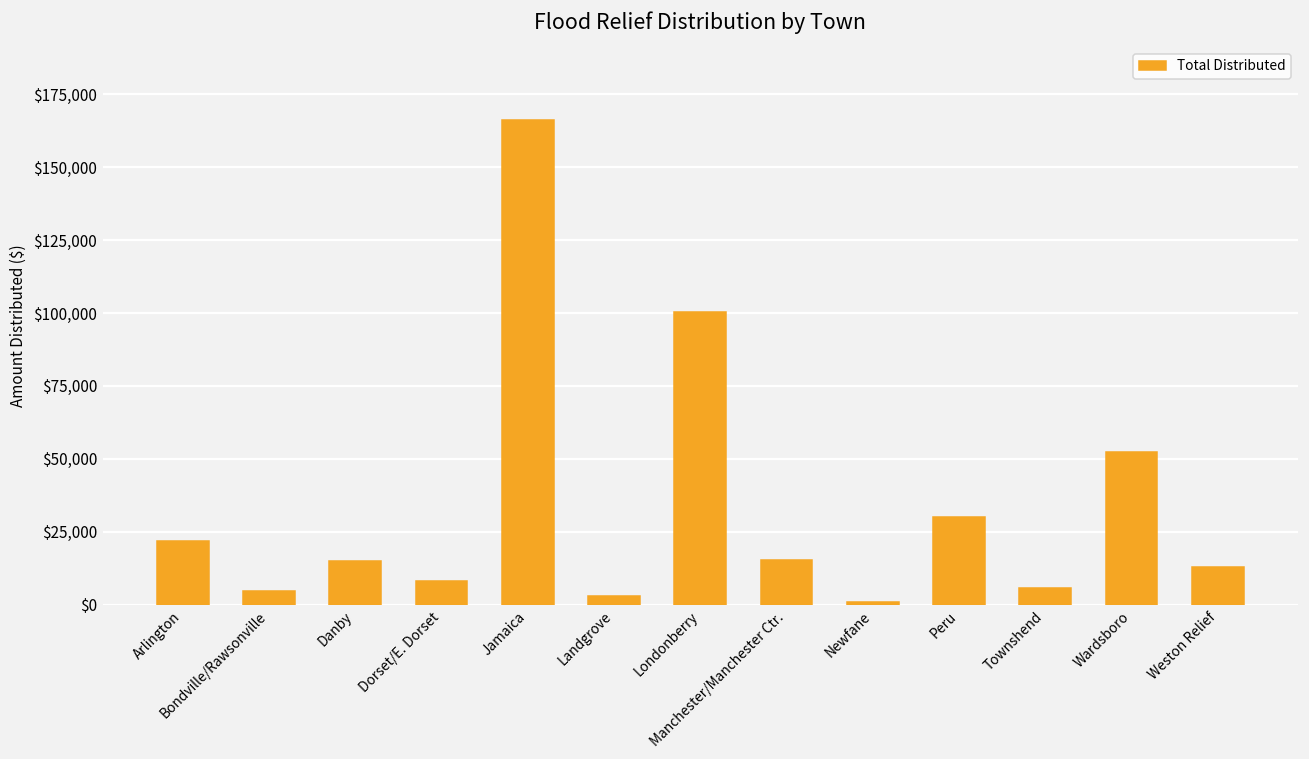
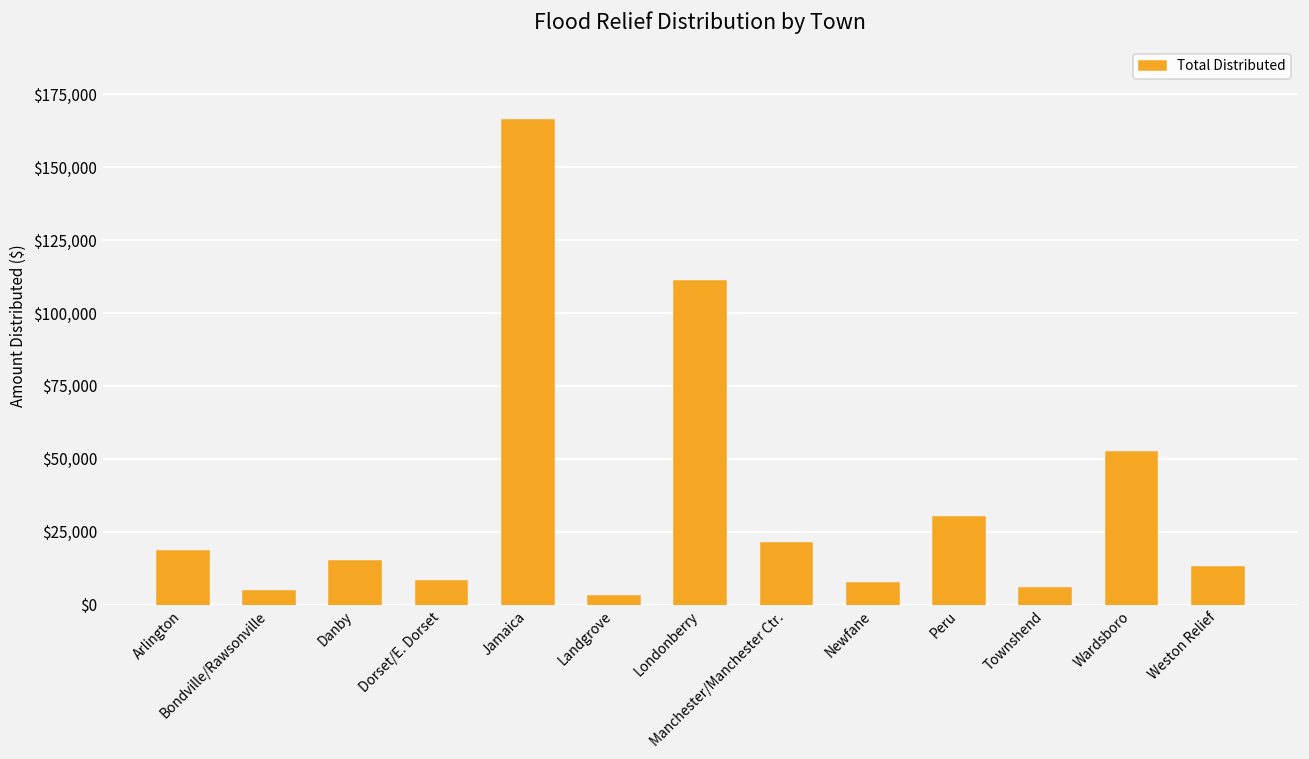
  {
-   "Arlington": "$22,000",
+   "Arlington": "$18,000",
    "Bondville/Rawsonville": "$5,000",
    "Danby": "$15,000",
    "Dorset/E. Dorset": "$8,000",
    "Jamaica": "$166,000",
    "Landgrove": "$3,000",
-   "Londonberry": "$100,000",
-   "Manchester/Manchester Ctr.": "$15,000",
-   "Newfane": "$1,000",
+   "Londonberry": "$111,000",
+   "Manchester/Manchester Ctr.": "$21,000",
+   "Newfane": "$7,000",
    "Peru": "$30,000",
    "Townshend": "$6,000",
    "Wardsboro": "$52,000",
    "Weston Relief": "$13,000"
  }
